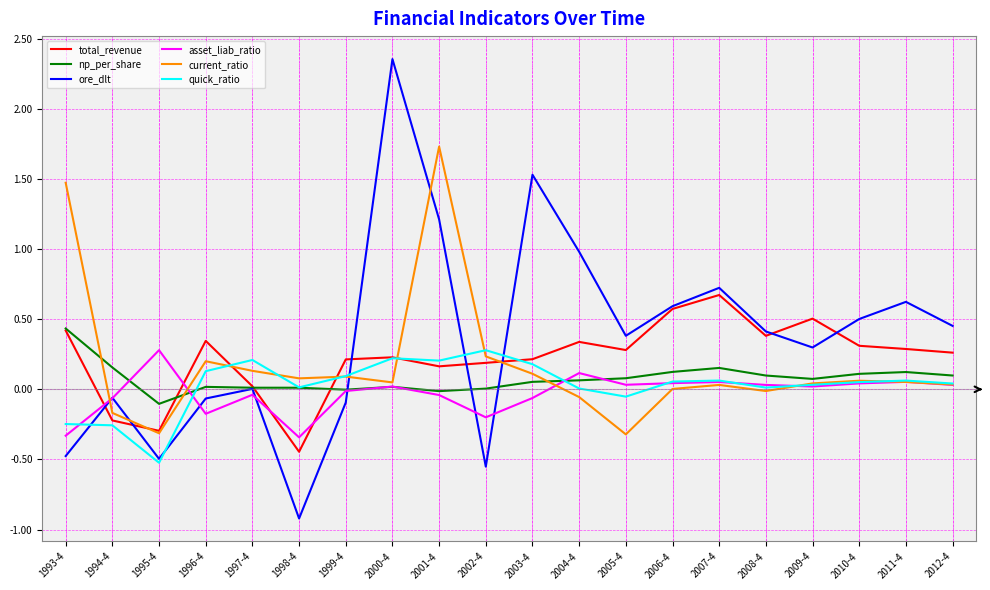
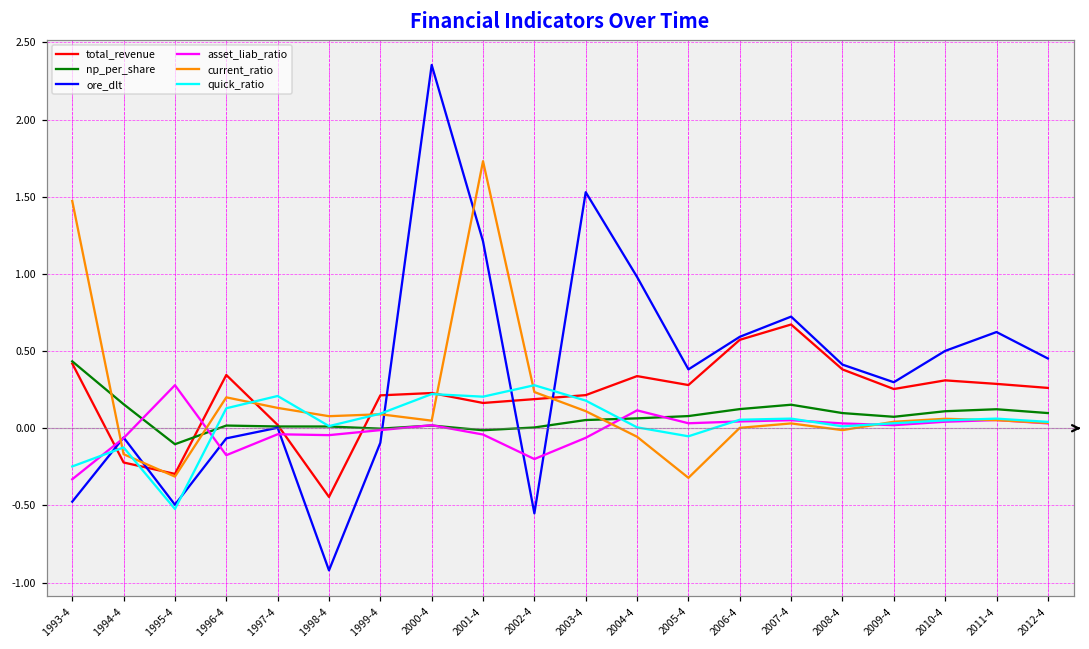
  {
    "total_revenue": {
      "1994-4": -0.22,
      "1996-4": 0.35,
      "1998-4": -0.45,
      "1999-4": 0.21,
      "2001-4": 0.16,
      "2002-4": 0.19,
      "2003-4": 0.21,
      "2004-4": 0.34,
      "2005-4": 0.28,
      "2006-4": 0.57,
      "2007-4": 0.67,
      "2008-4": 0.38,
-     "2009-4": 0.50,
+     "2009-4": 0.25,
      "2010-4": 0.31,
      "2011-4": 0.29,
      "2012-4": 0.26
    },
    "np_per_share": {
      "1994-4": 0.16,
      "1995-4": -0.10,
      "1996-4": 0.02,
      "2001-4": -0.01,
      "2002-4": 0.00,
      "2003-4": 0.05,
      "2004-4": 0.06,
      "2005-4": 0.08,
      "2006-4": 0.12,
      "2007-4": 0.15,
      "2008-4": 0.10,
      "2009-4": 0.07,
      "2010-4": 0.11,
      "2011-4": 0.12,
      "2012-4": 0.10
    },
    "ore_dlt": {
      "1993-4": -0.48,
      "1995-4": -0.50,
      "1996-4": -0.07,
      "1998-4": -0.92,
      "1999-4": -0.09,
      "2000-4": 2.35,
      "2001-4": 1.21,
      "2002-4": -0.55,
      "2003-4": 1.53,
      "2004-4": 0.98,
      "2005-4": 0.38,
      "2006-4": 0.59,
      "2007-4": 0.72,
      "2008-4": 0.41,
      "2009-4": 0.30,
      "2010-4": 0.50,
      "2011-4": 0.62,
      "2012-4": 0.45
    },
    "asset_liab_ratio": {
      "1993-4": -0.33,
      "1995-4": 0.28,
      "1996-4": -0.17,
      "1997-4": -0.04,
-     "1998-4": -0.34,
+     "1998-4": -0.04,
      "2001-4": -0.04,
      "2002-4": -0.20,
      "2003-4": -0.06,
      "2004-4": 0.12,
      "2005-4": 0.03,
      "2008-4": 0.03
    },
    "current_ratio": {
      "1993-4": 1.47,
      "1994-4": -0.17,
      "1996-4": 0.20,
      "1997-4": 0.13,
      "1998-4": 0.08,
      "2000-4": 0.05,
      "2001-4": 1.73,
      "2002-4": 0.23,
      "2003-4": 0.11,
      "2004-4": -0.06,
      "2005-4": -0.32,
      "2006-4": 0.00,
      "2007-4": 0.03,
      "2008-4": -0.01
    },
    "quick_ratio": {
      "1993-4": -0.25,
-     "1994-4": -0.26,
+     "1994-4": -0.12,
      "1995-4": -0.52,
      "1996-4": 0.13,
      "1997-4": 0.21,
      "2001-4": 0.20,
      "2002-4": 0.28,
      "2003-4": 0.18,
      "2004-4": 0.01,
      "2005-4": -0.05,
      "2008-4": 0.01
    }
  }
